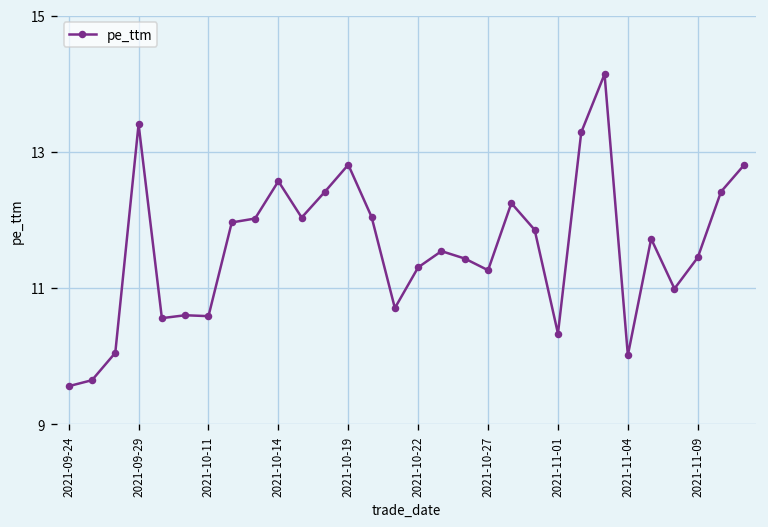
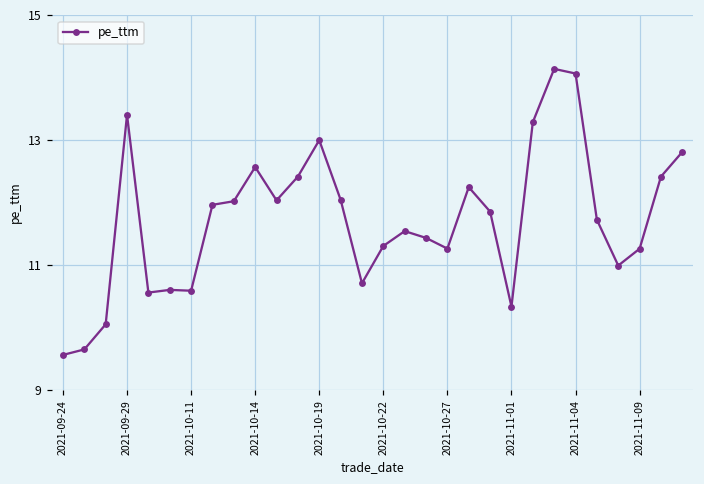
  {
    "2021-09-24": 9.6,
    "2021-09-29": 13.4,
    "2021-10-11": 10.6,
    "2021-10-14": 12.6,
-   "2021-10-19": 12.8,
+   "2021-10-19": 13.0,
    "2021-10-22": 11.3,
    "2021-10-27": 11.3,
    "2021-11-01": 10.3,
-   "2021-11-04": 10.0,
-   "2021-11-09": 11.4
+   "2021-11-04": 14.1,
+   "2021-11-09": 11.3
  }
